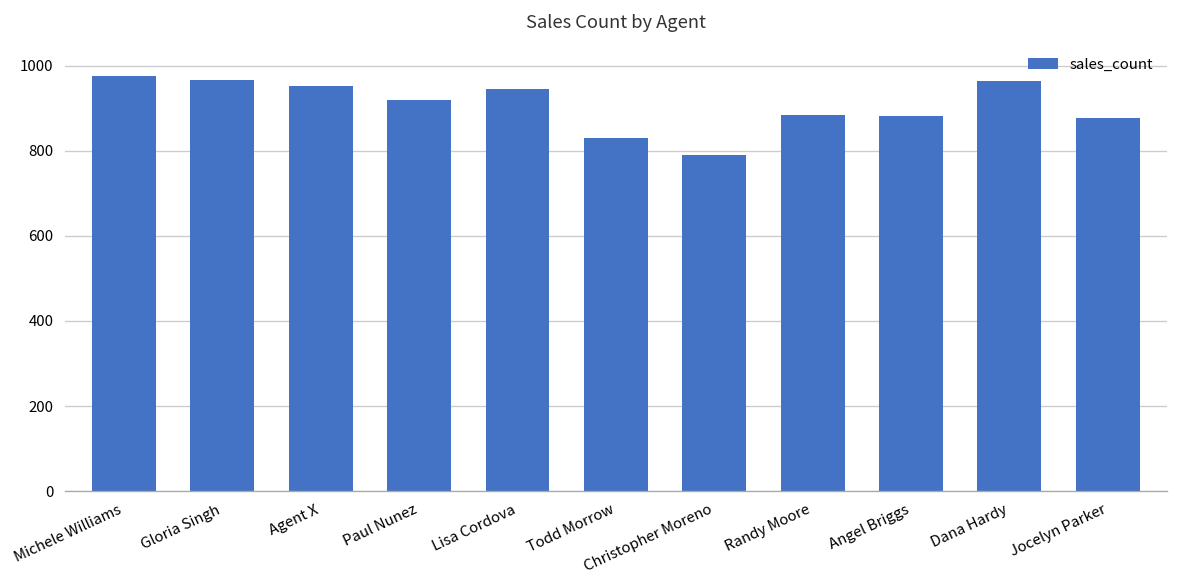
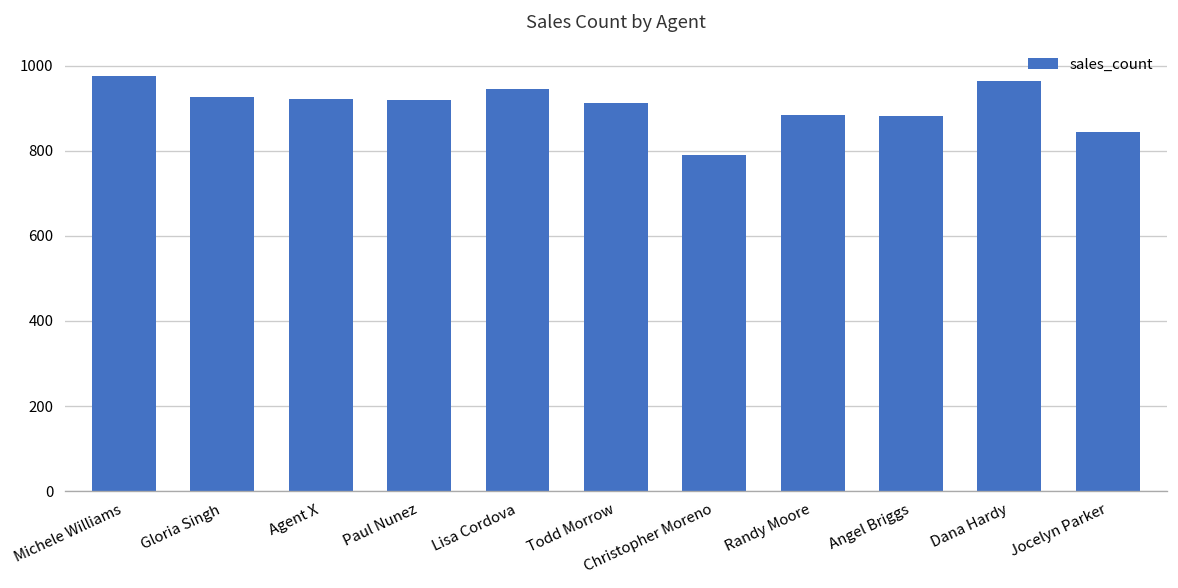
  {
    "Michele Williams": 980,
-   "Gloria Singh": 970,
-   "Agent X": 950,
+   "Gloria Singh": 930,
+   "Agent X": 920,
    "Paul Nunez": 920,
    "Lisa Cordova": 940,
-   "Todd Morrow": 830,
+   "Todd Morrow": 910,
    "Christopher Moreno": 790,
    "Randy Moore": 880,
    "Angel Briggs": 880,
    "Dana Hardy": 960,
-   "Jocelyn Parker": 880
+   "Jocelyn Parker": 840
  }
